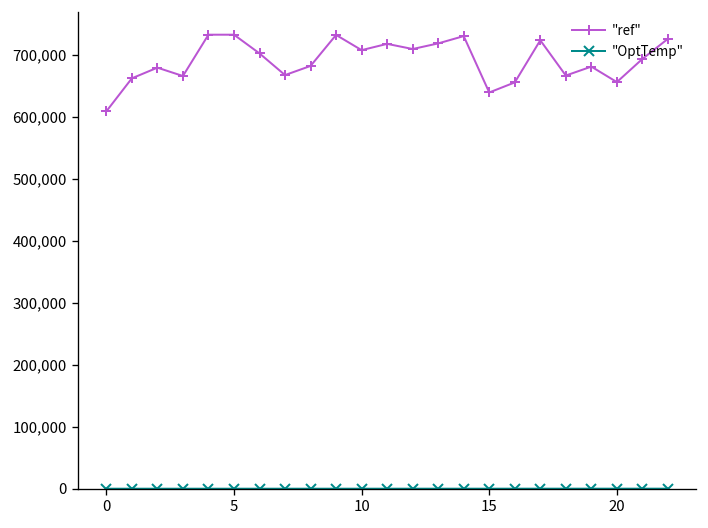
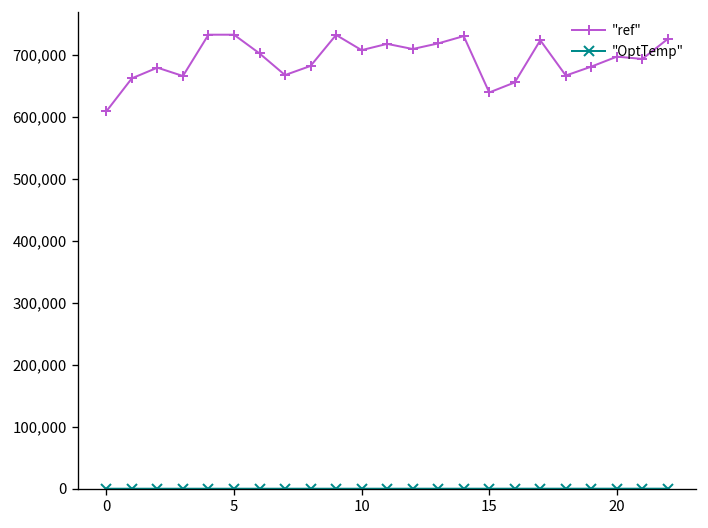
  {
    "\"ref\"": {
      "0": "610,000",
      "5": "730,000",
      "10": "710,000",
      "15": "640,000",
-     "20": "660,000"
+     "20": "700,000"
    },
    "\"OptTemp\"": {
      "0": "0",
      "5": "0",
      "10": "0",
      "15": "0",
      "20": "0"
    }
  }
